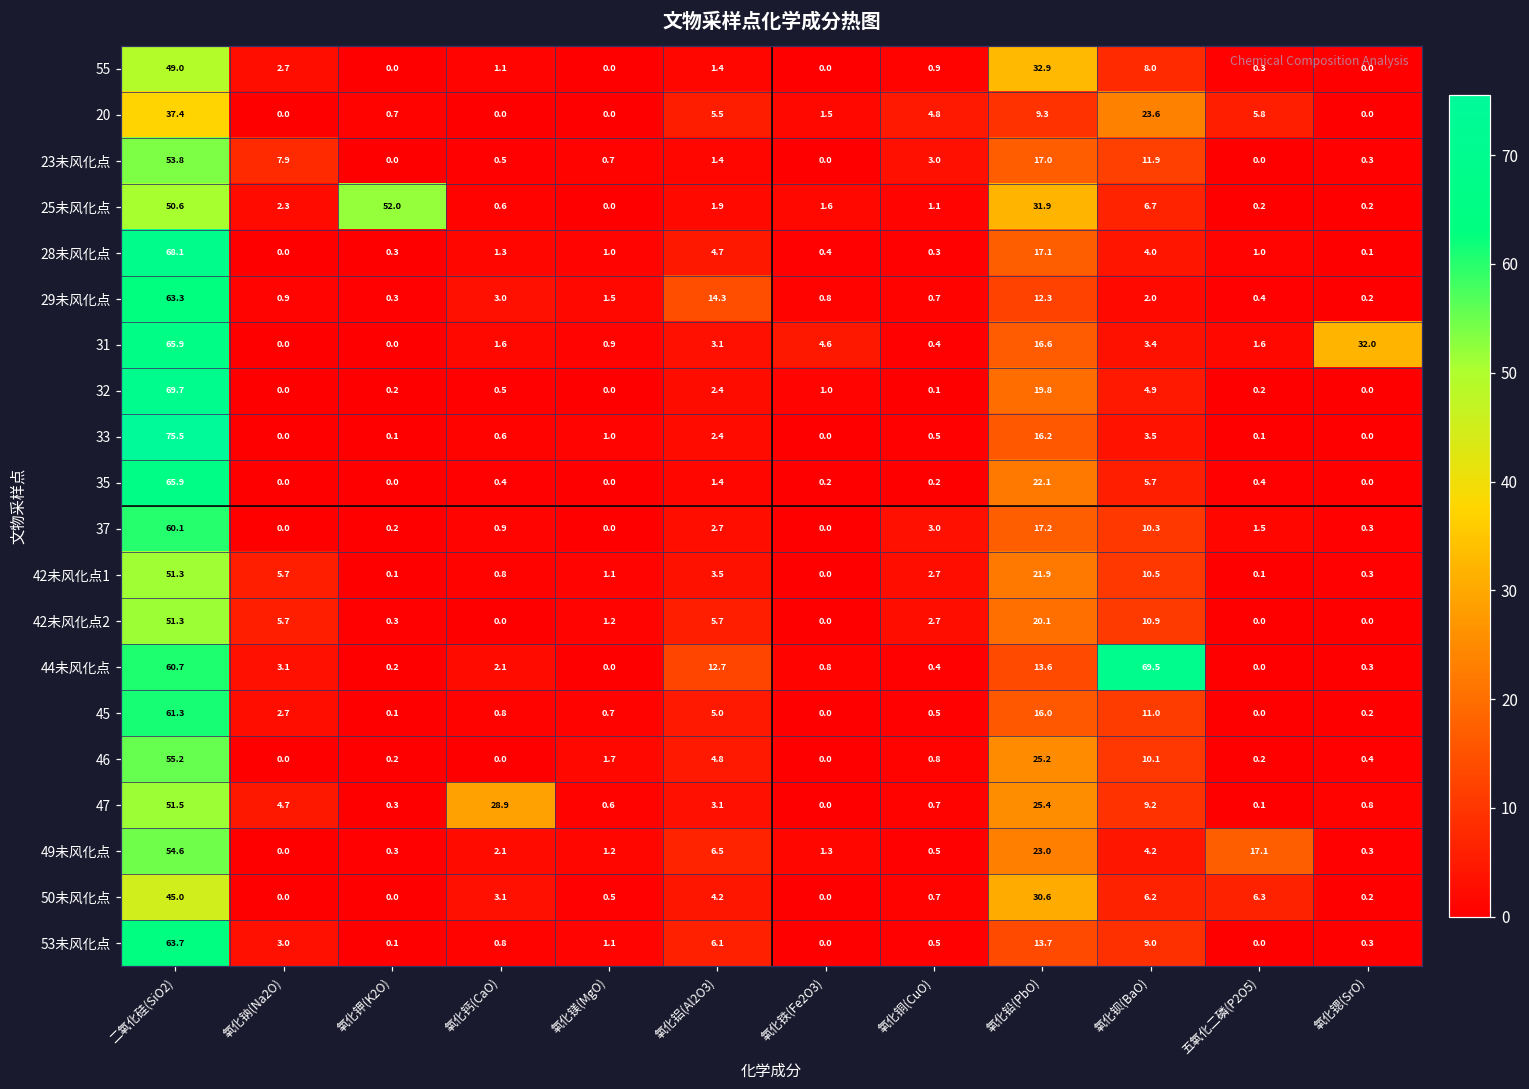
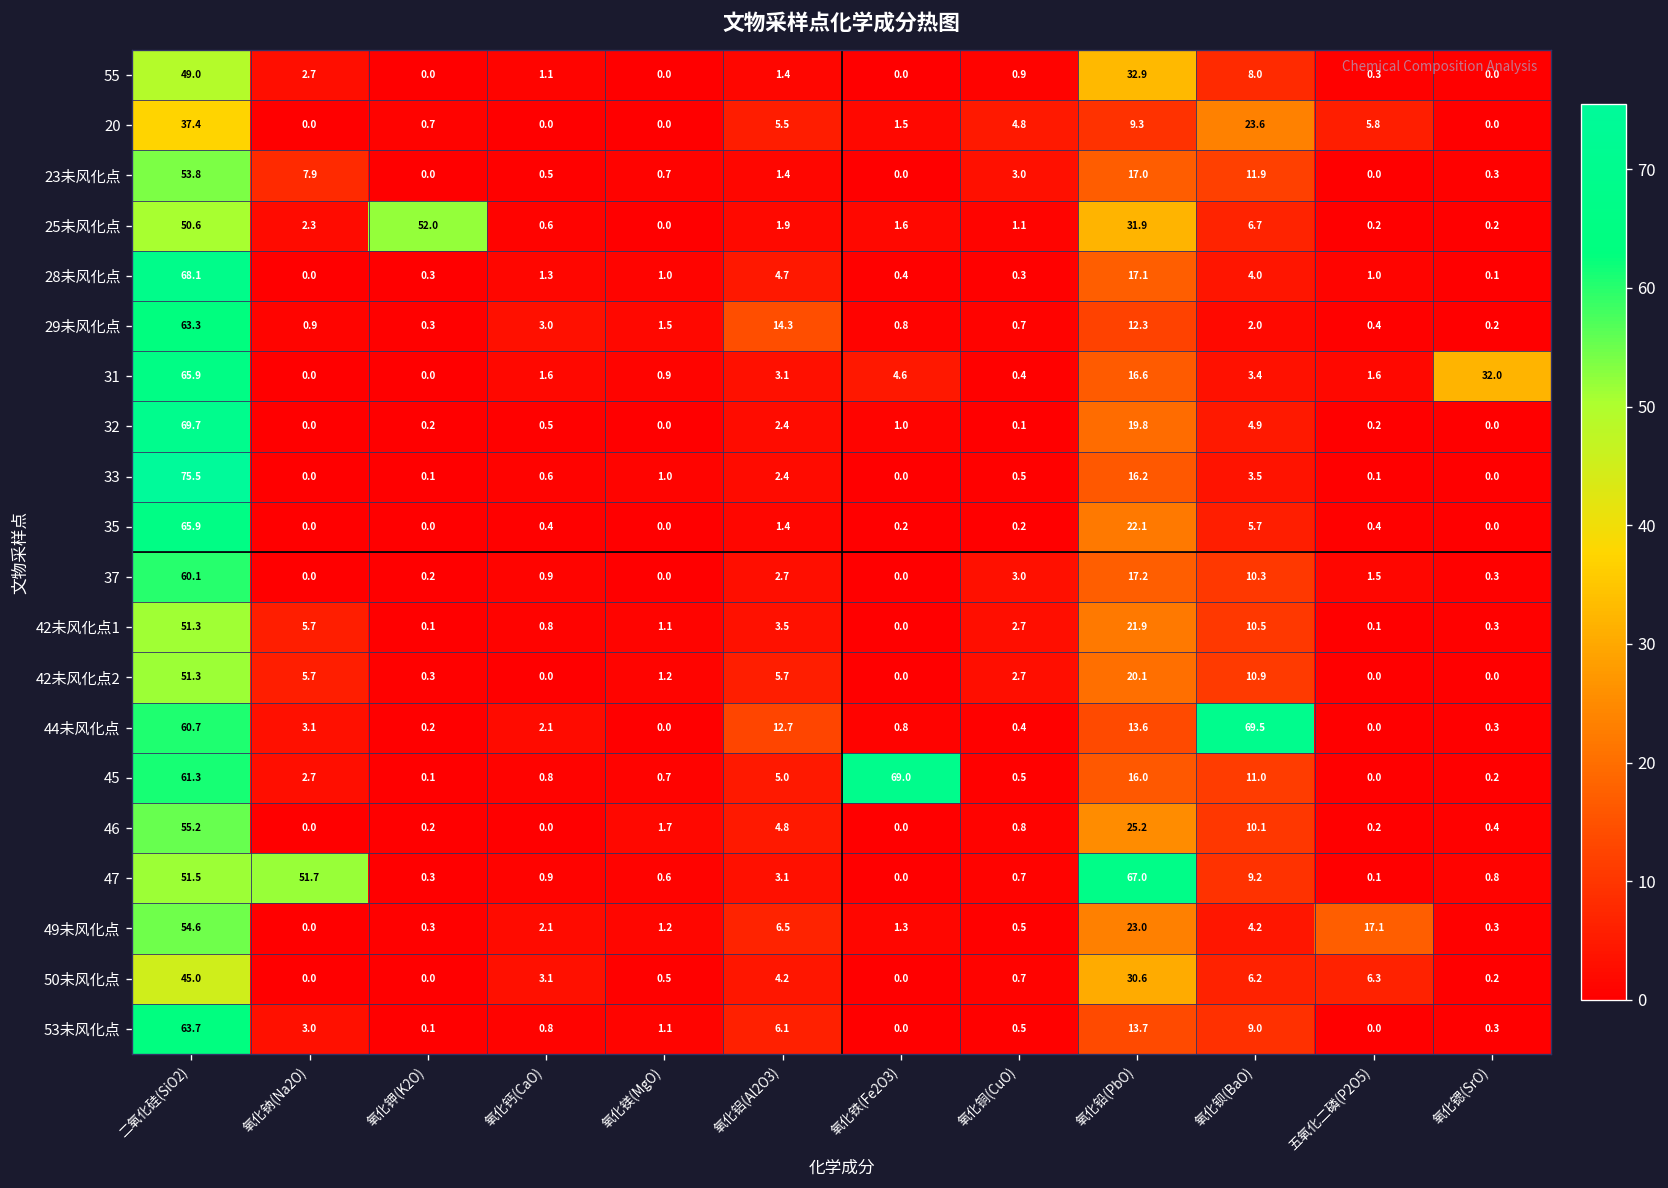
  {
    "45": {
      "二氧化硅(SiO2)": 61.3,
      "氧化钠(Na2O)": 2.7,
      "氧化钾(K2O)": 0.1,
      "氧化钙(CaO)": 0.8,
      "氧化镁(MgO)": 0.7,
      "氧化铝(Al2O3)": 5.0,
-     "氧化铁(Fe2O3)": 0.0,
+     "氧化铁(Fe2O3)": 69.0,
      "氧化铜(CuO)": 0.5,
      "氧化铅(PbO)": 16.0,
      "氧化钡(BaO)": 11.0,
      "五氧化二磷(P2O5)": 0.0,
      "氧化锶(SrO)": 0.2
    },
    "47": {
      "二氧化硅(SiO2)": 51.5,
-     "氧化钠(Na2O)": 4.7,
+     "氧化钠(Na2O)": 51.7,
      "氧化钾(K2O)": 0.3,
-     "氧化钙(CaO)": 28.9,
+     "氧化钙(CaO)": 0.9,
      "氧化镁(MgO)": 0.6,
      "氧化铝(Al2O3)": 3.1,
      "氧化铁(Fe2O3)": 0.0,
      "氧化铜(CuO)": 0.7,
-     "氧化铅(PbO)": 25.4,
+     "氧化铅(PbO)": 67.0,
      "氧化钡(BaO)": 9.2,
      "五氧化二磷(P2O5)": 0.1,
      "氧化锶(SrO)": 0.8
    }
  }
